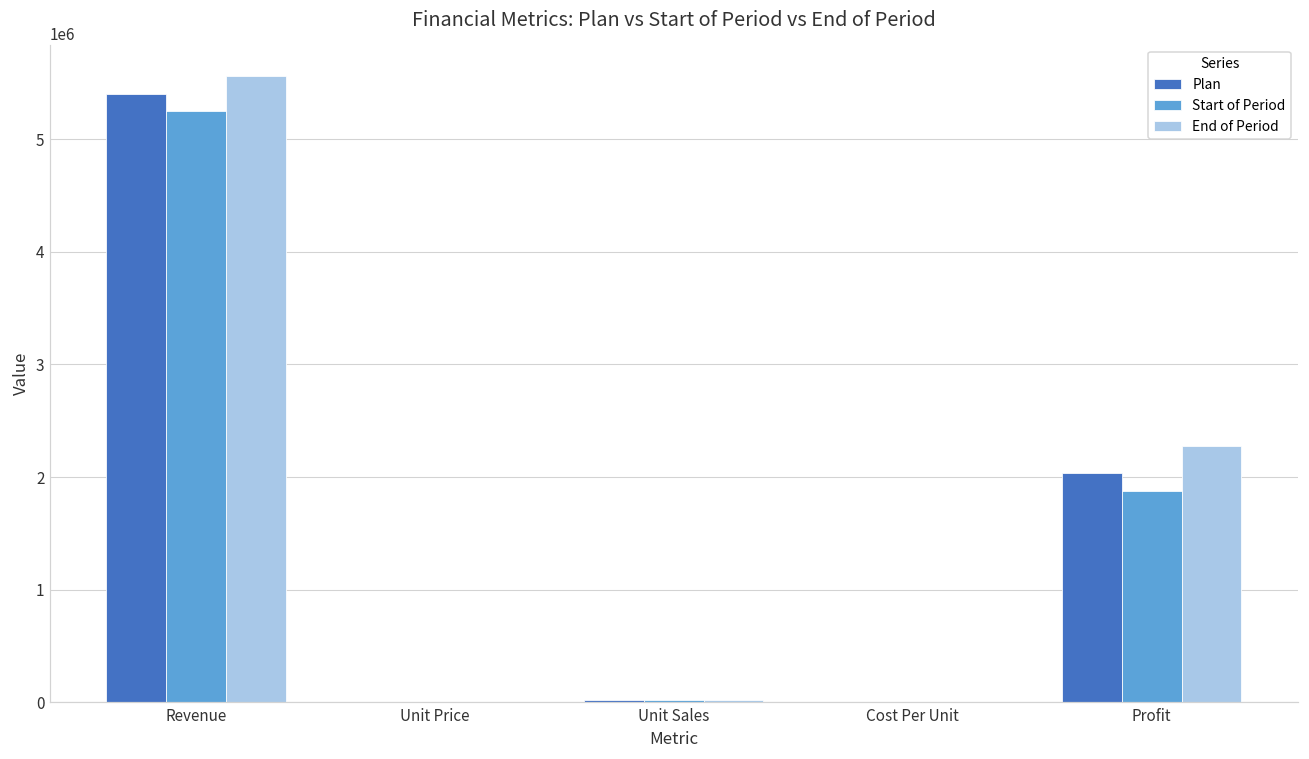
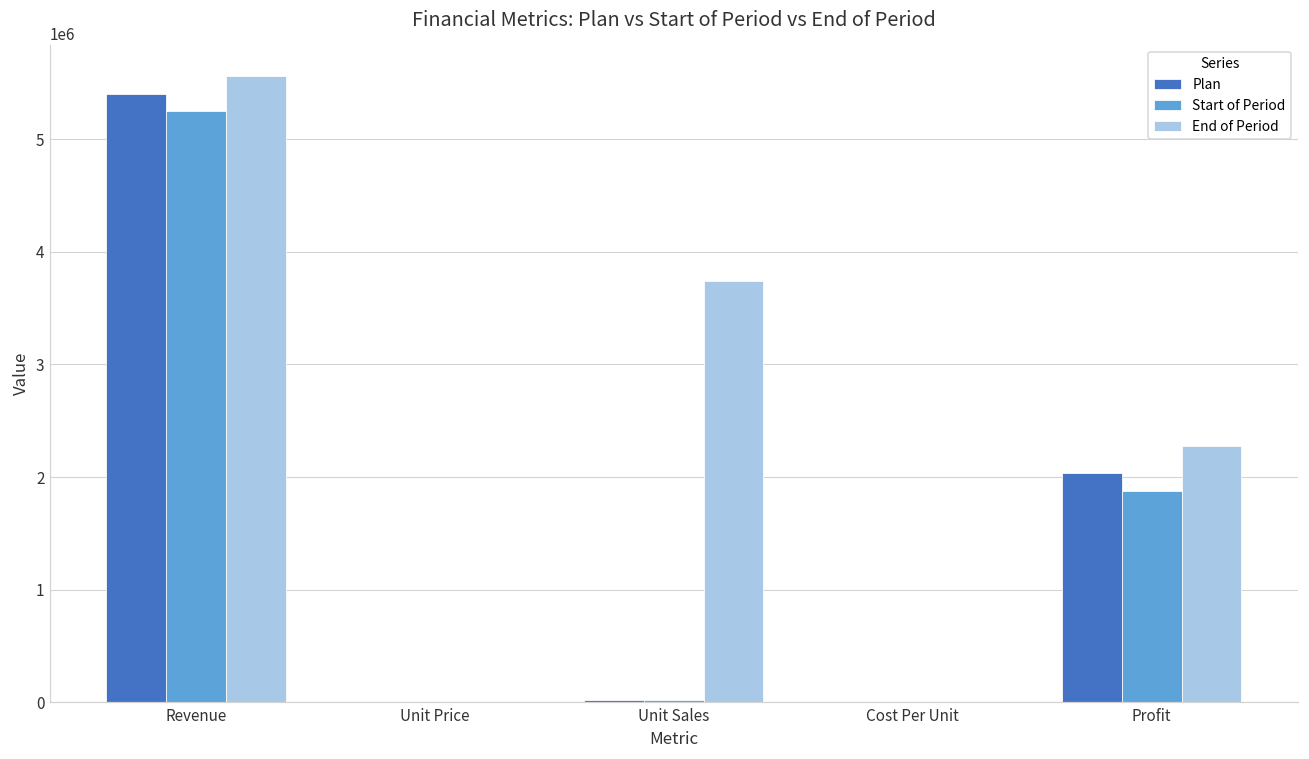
  {
    "End of Period": {
      "Revenue": 5560000,
-     "Unit Sales": 20000,
+     "Unit Sales": 3740000,
      "Profit": 2280000
    }
  }
